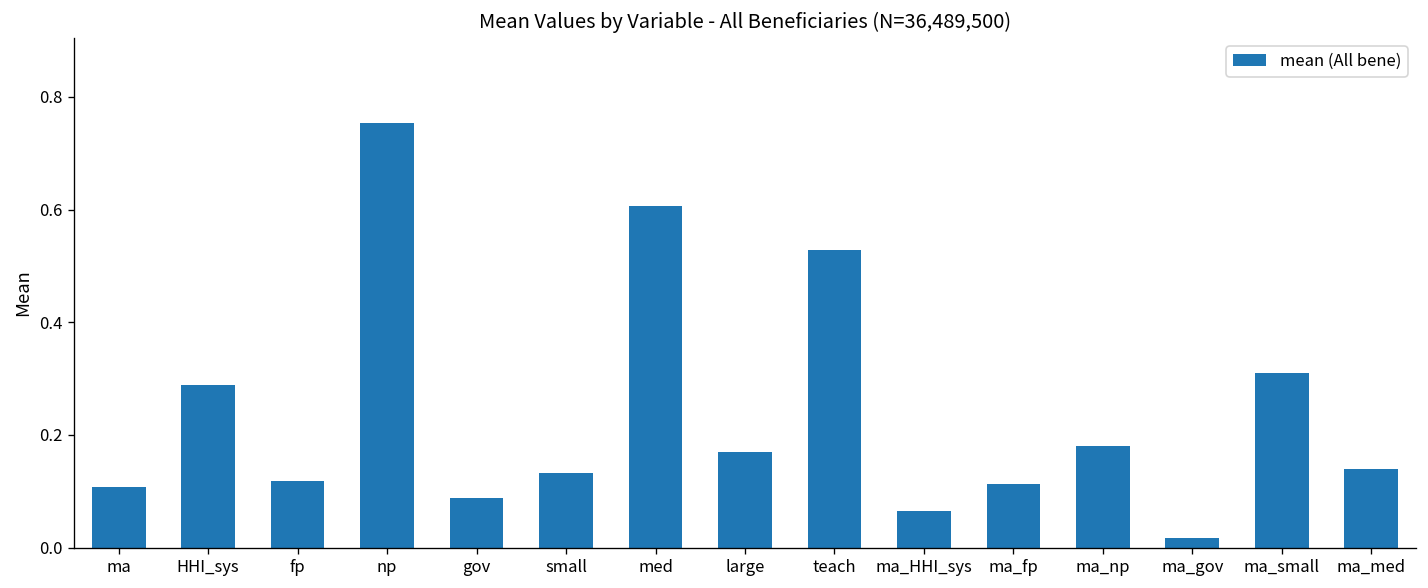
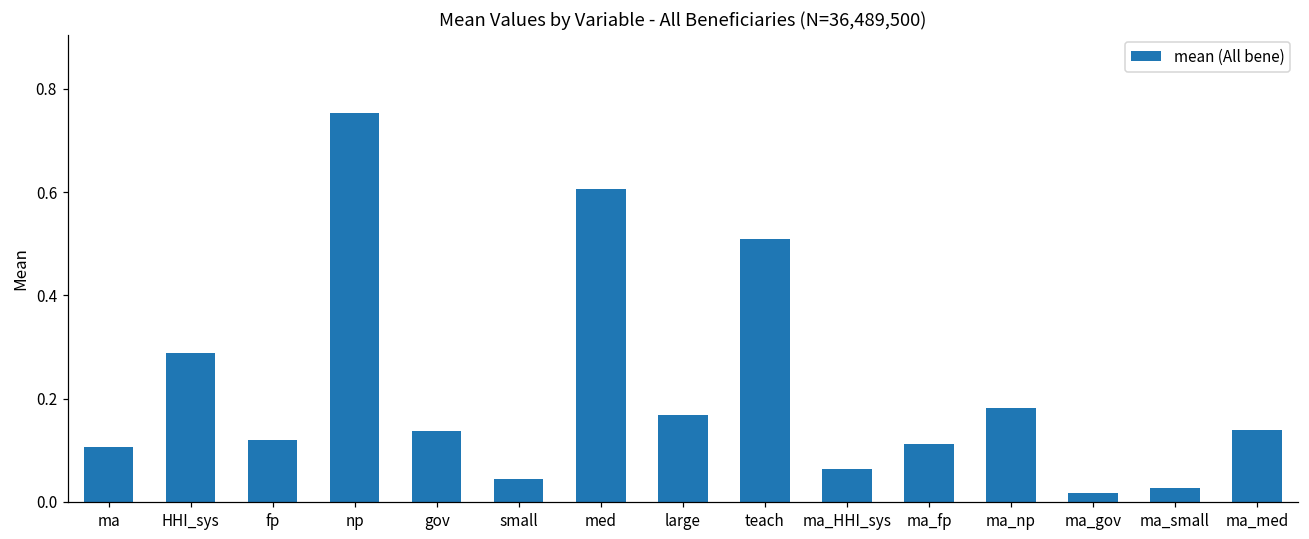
  {
    "ma": 0.11,
    "HHI_sys": 0.29,
    "fp": 0.12,
    "np": 0.75,
-   "gov": 0.09,
-   "small": 0.13,
+   "gov": 0.14,
+   "small": 0.05,
    "med": 0.61,
    "large": 0.17,
-   "teach": 0.53,
+   "teach": 0.51,
    "ma_HHI_sys": 0.06,
    "ma_fp": 0.11,
    "ma_np": 0.18,
    "ma_gov": 0.02,
-   "ma_small": 0.31,
+   "ma_small": 0.03,
    "ma_med": 0.14
  }
